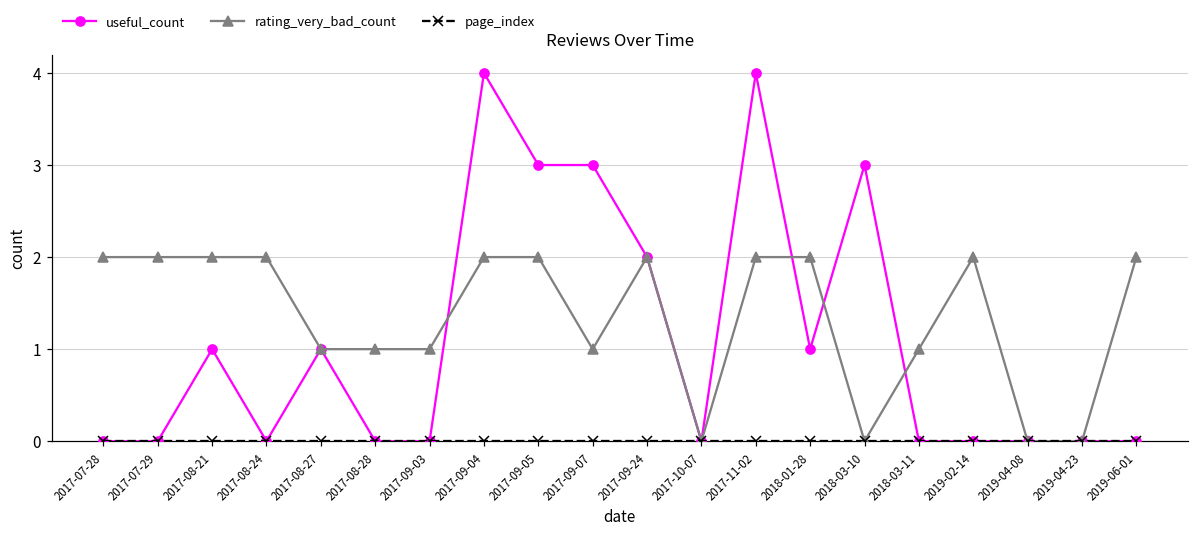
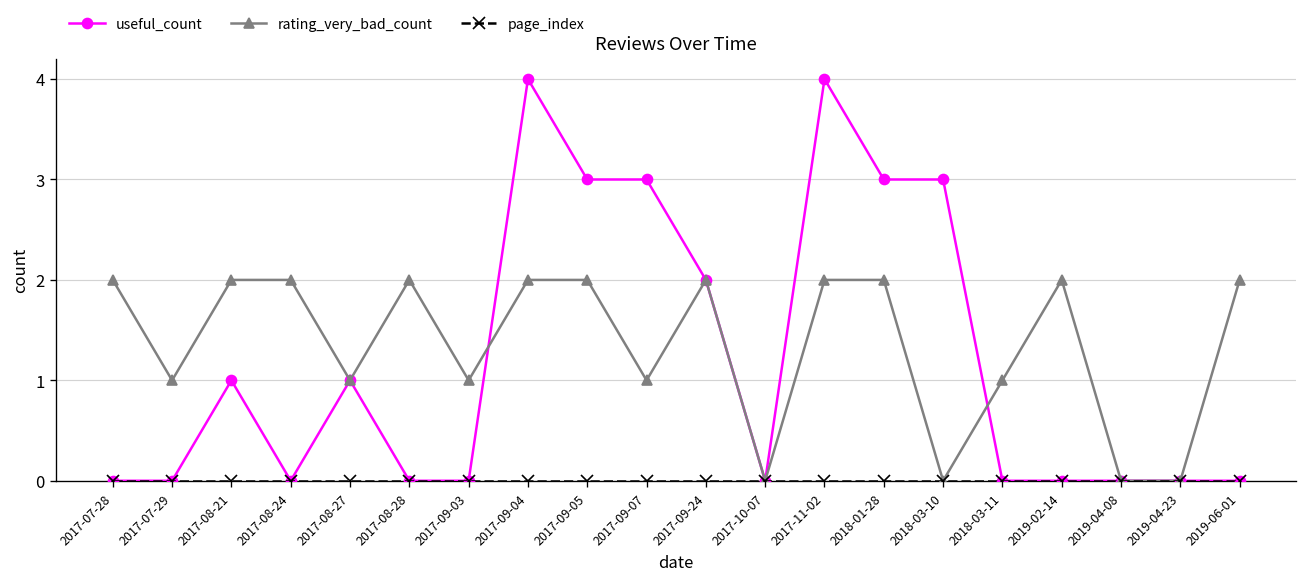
  {
    "useful_count": {
      "2017-08-21": 1,
      "2017-09-04": 4,
      "2017-09-05": 3,
      "2017-09-07": 3,
      "2017-11-02": 4,
-     "2018-01-28": 1,
+     "2018-01-28": 3,
      "2018-03-10": 3
    },
    "rating_very_bad_count": {
      "2017-07-28": 2,
-     "2017-07-29": 2,
+     "2017-07-29": 1,
      "2017-08-21": 2,
      "2017-08-24": 2,
-     "2017-08-28": 1,
+     "2017-08-28": 2,
      "2017-09-03": 1,
      "2017-09-04": 2,
      "2017-09-05": 2,
      "2017-09-07": 1,
      "2017-11-02": 2,
      "2018-01-28": 2,
      "2018-03-11": 1,
      "2019-02-14": 2,
      "2019-06-01": 2
    },
    "page_index": {
      "2017-08-21": 0,
      "2017-08-27": 0,
      "2017-09-04": 0,
      "2017-09-05": 0,
      "2017-09-07": 0,
      "2017-09-24": 0,
      "2017-11-02": 0,
      "2018-01-28": 0
    }
  }
